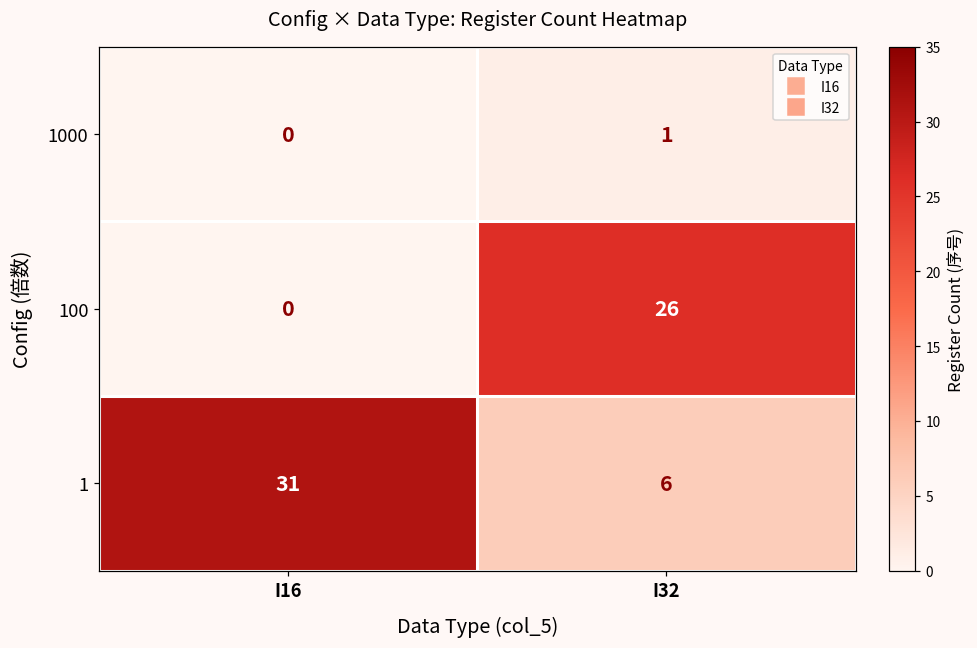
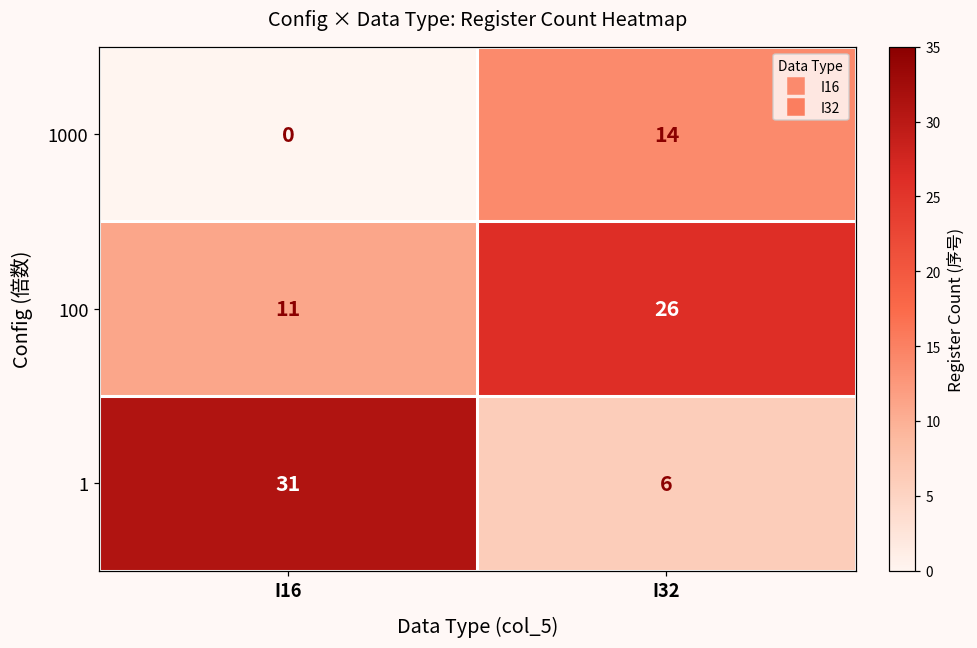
  {
    "1000": {
      "I16": 0,
-     "I32": 1
+     "I32": 14
    },
    "100": {
-     "I16": 0,
+     "I16": 11,
      "I32": 26
    },
    "1": {
      "I16": 31,
      "I32": 6
    }
  }
